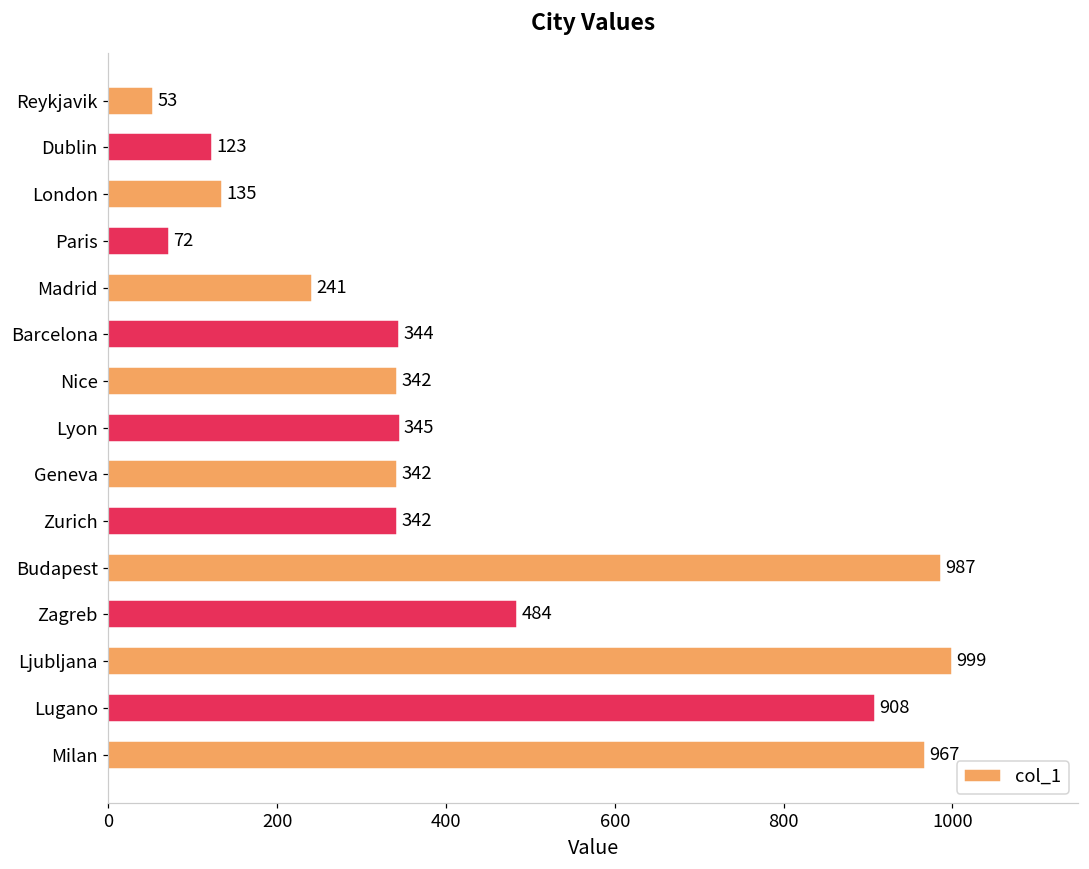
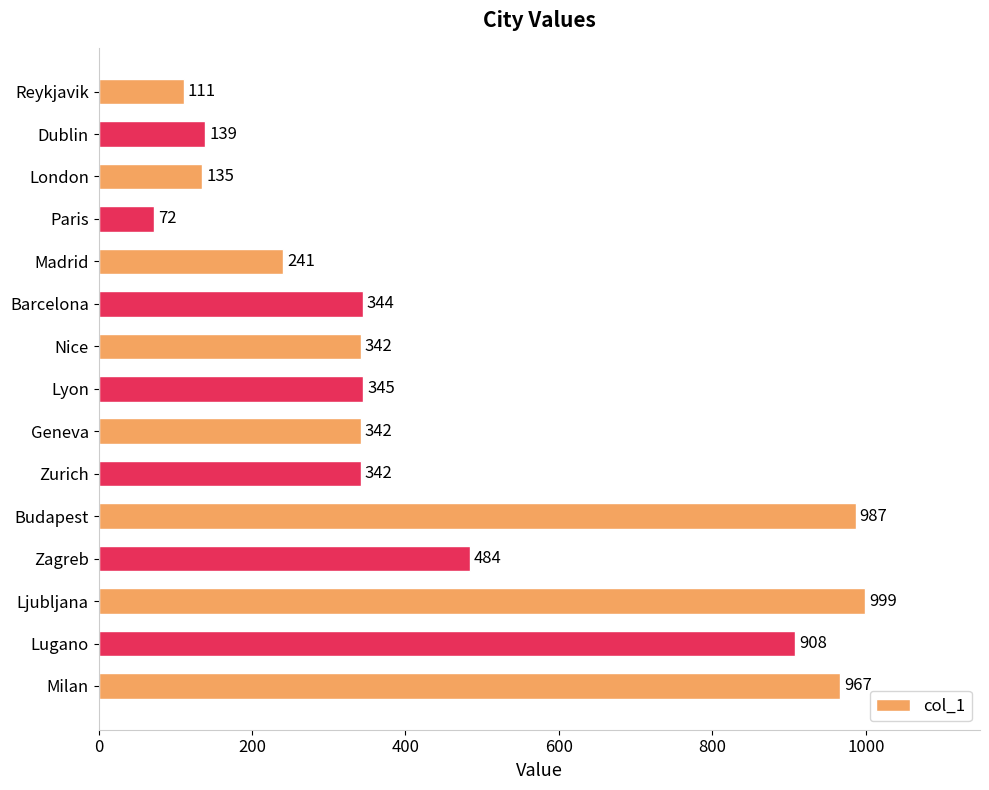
  {
-   "Reykjavik": 53,
-   "Dublin": 123,
+   "Reykjavik": 111,
+   "Dublin": 139,
    "London": 135,
    "Paris": 72,
    "Madrid": 241,
    "Barcelona": 344,
    "Nice": 342,
    "Lyon": 345,
    "Geneva": 342,
    "Zurich": 342,
    "Budapest": 987,
    "Zagreb": 484,
    "Ljubljana": 999,
    "Lugano": 908
  }
